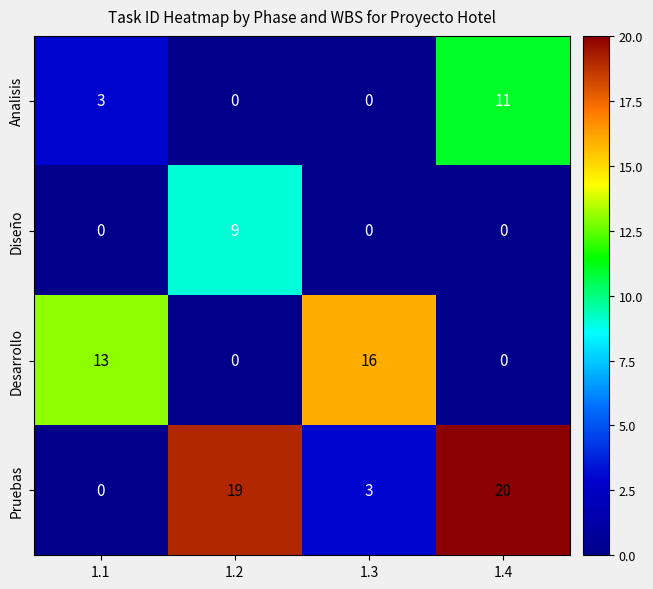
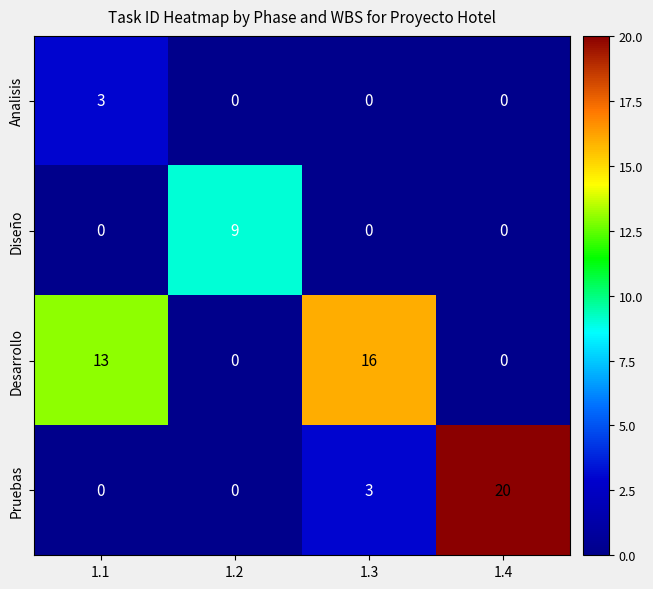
  {
    "Analisis": {
      "1.1": 3,
      "1.2": 0,
      "1.3": 0,
-     "1.4": 11
+     "1.4": 0
    },
    "Diseño": {
      "1.1": 0,
      "1.2": 9,
      "1.3": 0,
      "1.4": 0
    },
    "Desarrollo": {
      "1.1": 13,
      "1.2": 0,
      "1.3": 16,
      "1.4": 0
    },
    "Pruebas": {
      "1.1": 0,
-     "1.2": 19,
+     "1.2": 0,
      "1.3": 3,
      "1.4": 20
    }
  }
